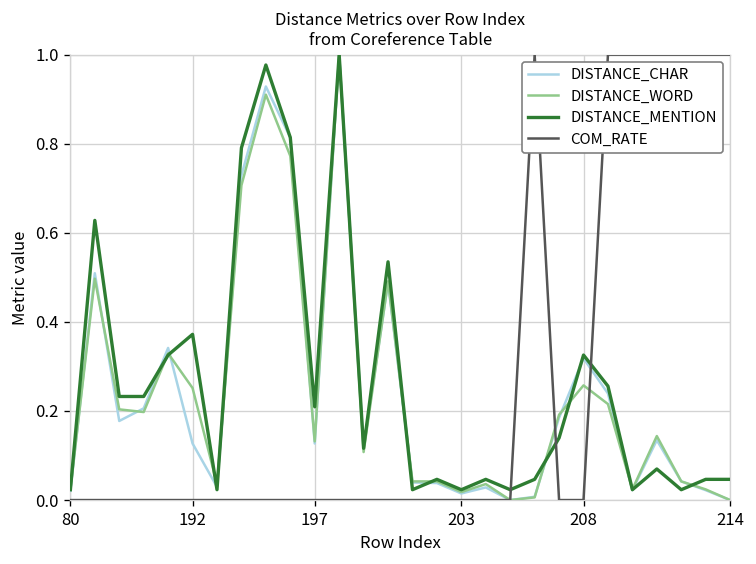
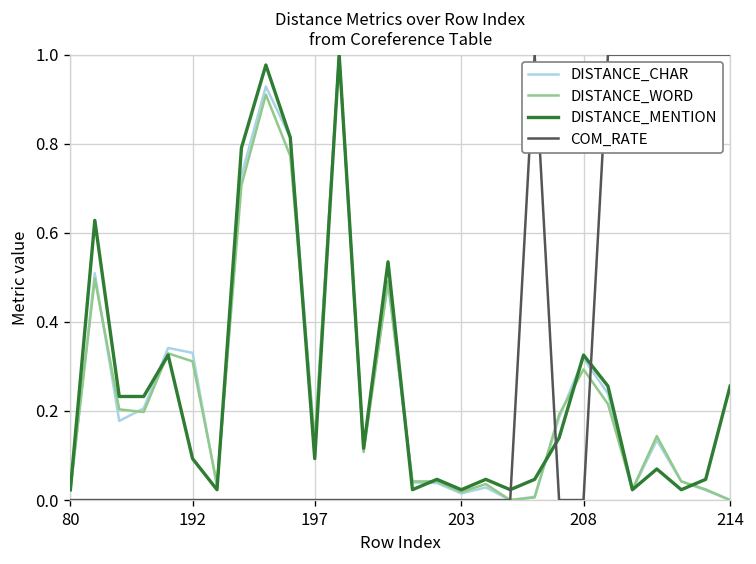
  {
    "DISTANCE_CHAR": {
-     "192": 0.13,
+     "192": 0.33,
      "208": 0.32
    },
    "DISTANCE_WORD": {
-     "192": 0.25,
-     "208": 0.26
+     "192": 0.31,
+     "208": 0.29
    },
    "DISTANCE_MENTION": {
-     "192": 0.37,
-     "197": 0.21,
+     "192": 0.09,
+     "197": 0.09,
      "208": 0.33,
-     "214": 0.05
+     "214": 0.26
    },
    "COM_RATE": {
      "80": 0.00,
      "192": 0.00,
      "197": 0.00,
      "203": 0.00,
      "208": 0.00,
      "214": 1.00
    }
  }
